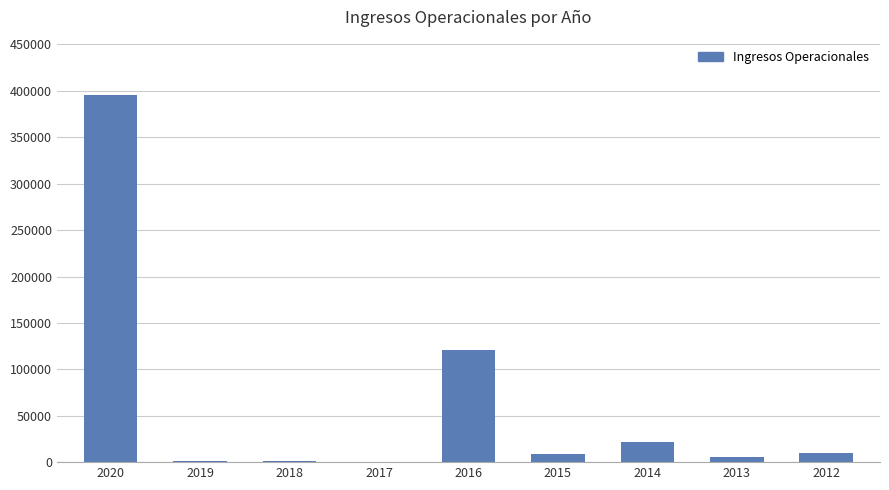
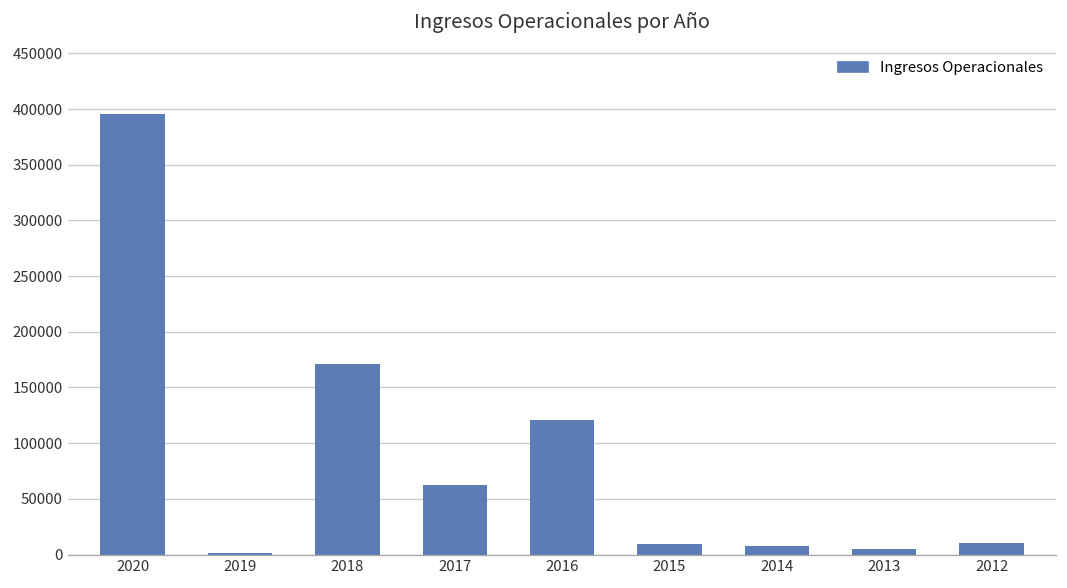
  {
    "2020": 400000,
-   "2018": 0,
-   "2017": 0,
+   "2018": 170000,
+   "2017": 60000,
    "2016": 120000,
    "2015": 10000,
-   "2014": 20000,
+   "2014": 10000,
    "2013": 10000,
    "2012": 10000
  }
